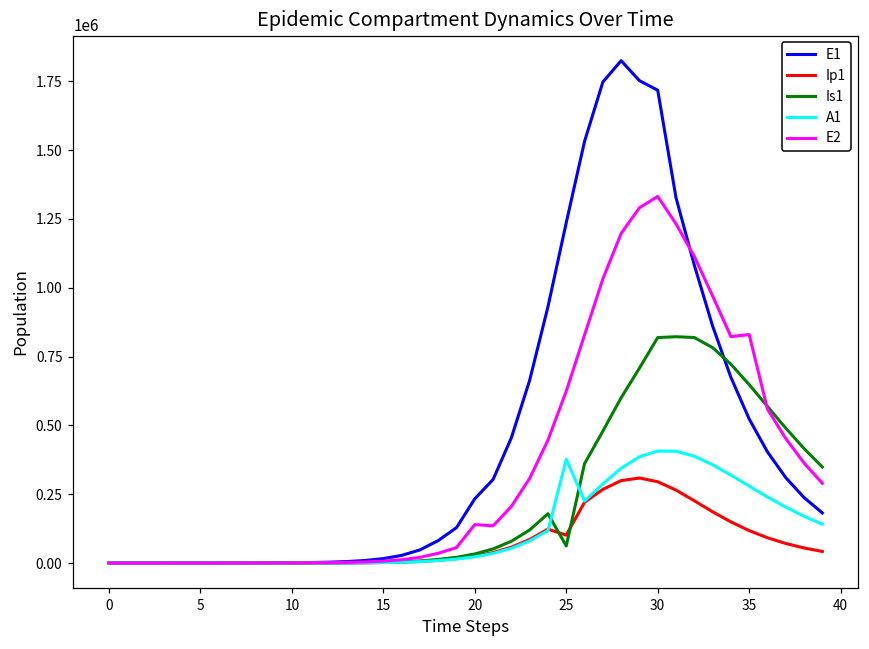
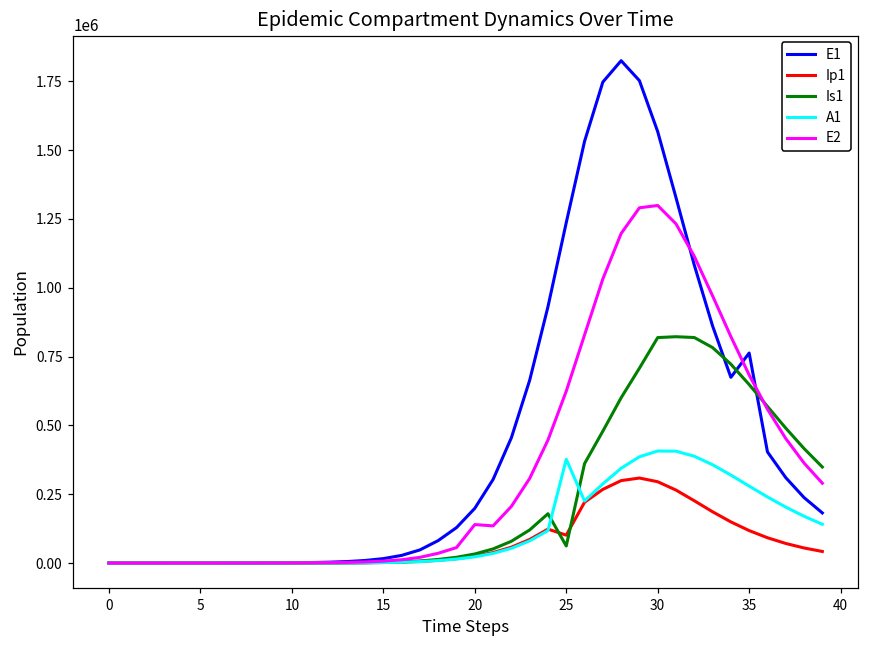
  {
    "E1": {
-     "20": 230000,
+     "20": 200000,
      "25": 1240000,
-     "30": 1720000,
-     "35": 520000
+     "30": 1570000,
+     "35": 760000
    },
    "Ip1": {
      "25": 100000,
      "30": 300000,
      "35": 120000
    },
    "Is1": {
      "25": 60000,
      "30": 820000,
      "35": 650000
    },
    "A1": {
      "25": 380000,
      "30": 410000,
      "35": 280000
    },
    "E2": {
      "20": 140000,
      "25": 620000,
-     "30": 1330000,
-     "35": 830000
+     "30": 1300000,
+     "35": 680000
    }
  }
